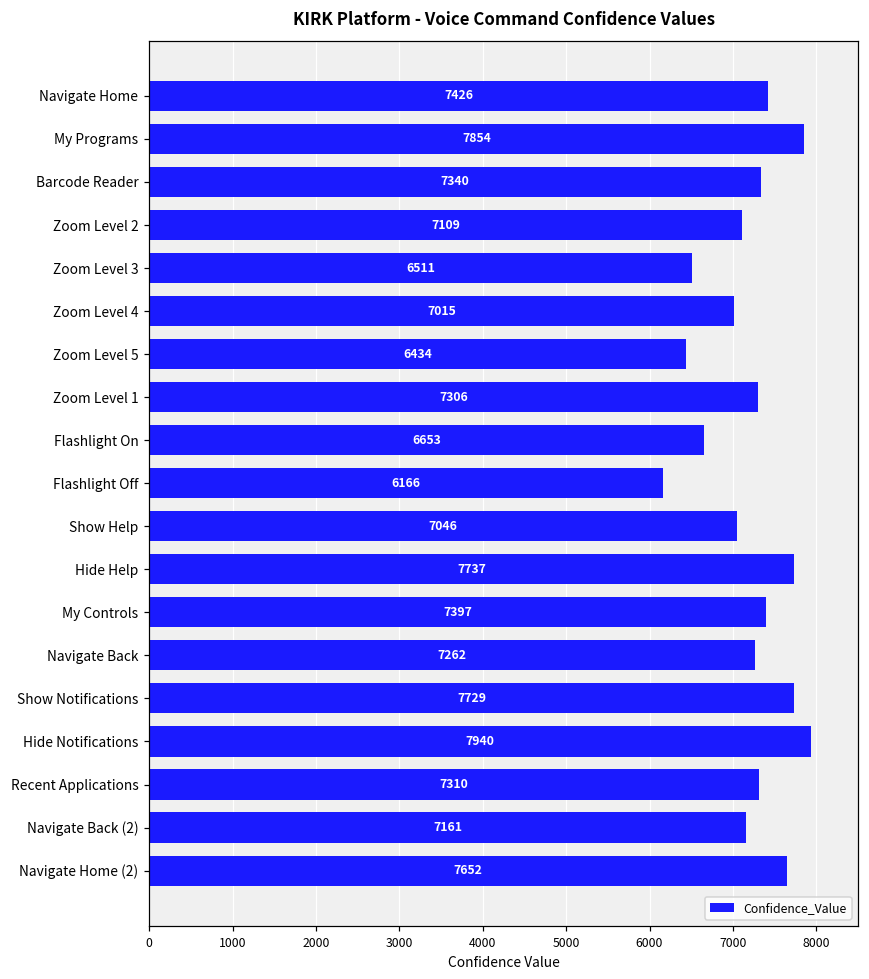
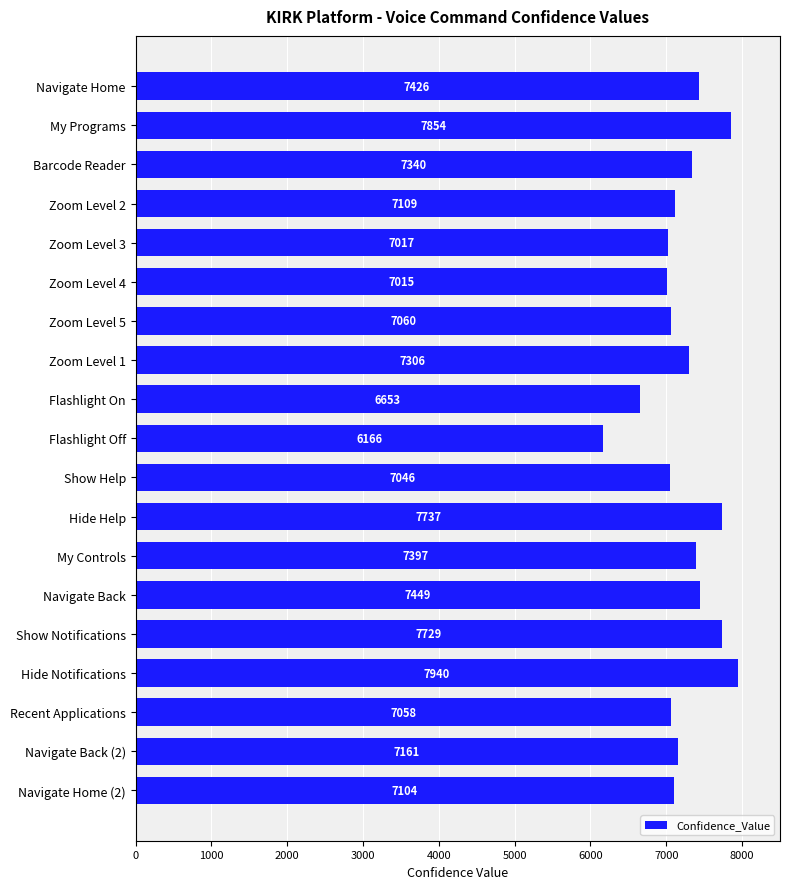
  {
    "Navigate Home": 7426,
    "My Programs": 7854,
    "Barcode Reader": 7340,
    "Zoom Level 2": 7109,
-   "Zoom Level 3": 6511,
+   "Zoom Level 3": 7017,
    "Zoom Level 4": 7015,
-   "Zoom Level 5": 6434,
+   "Zoom Level 5": 7060,
    "Zoom Level 1": 7306,
    "Flashlight On": 6653,
    "Flashlight Off": 6166,
    "Show Help": 7046,
    "Hide Help": 7737,
    "My Controls": 7397,
-   "Navigate Back": 7262,
+   "Navigate Back": 7449,
    "Show Notifications": 7729,
    "Hide Notifications": 7940,
-   "Recent Applications": 7310,
+   "Recent Applications": 7058,
    "Navigate Back (2)": 7161,
-   "Navigate Home (2)": 7652
+   "Navigate Home (2)": 7104
  }
